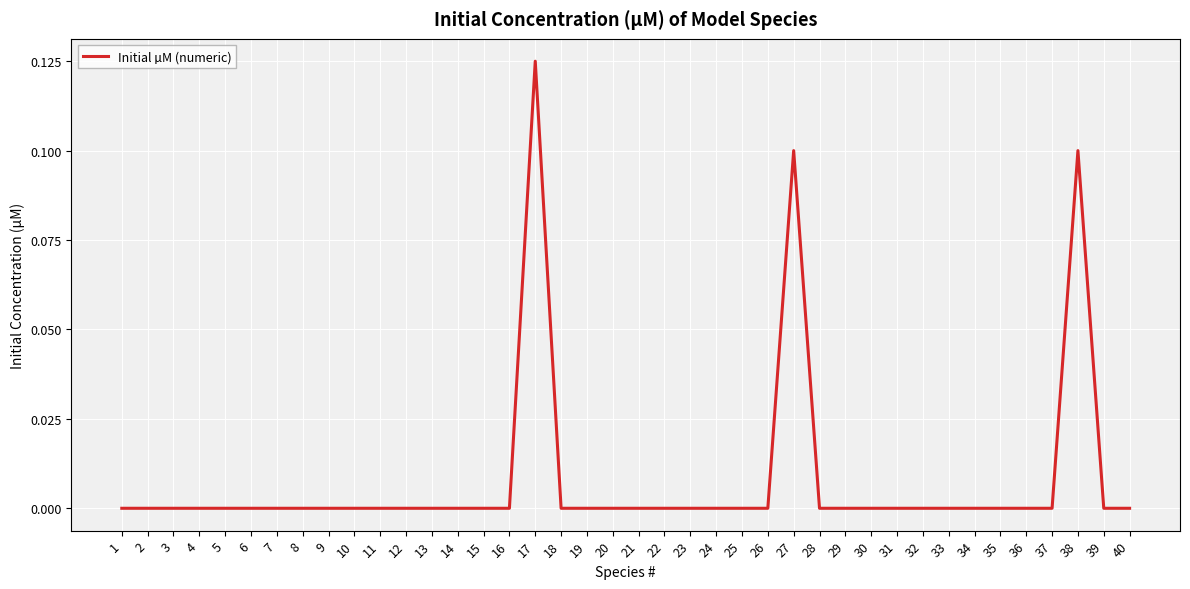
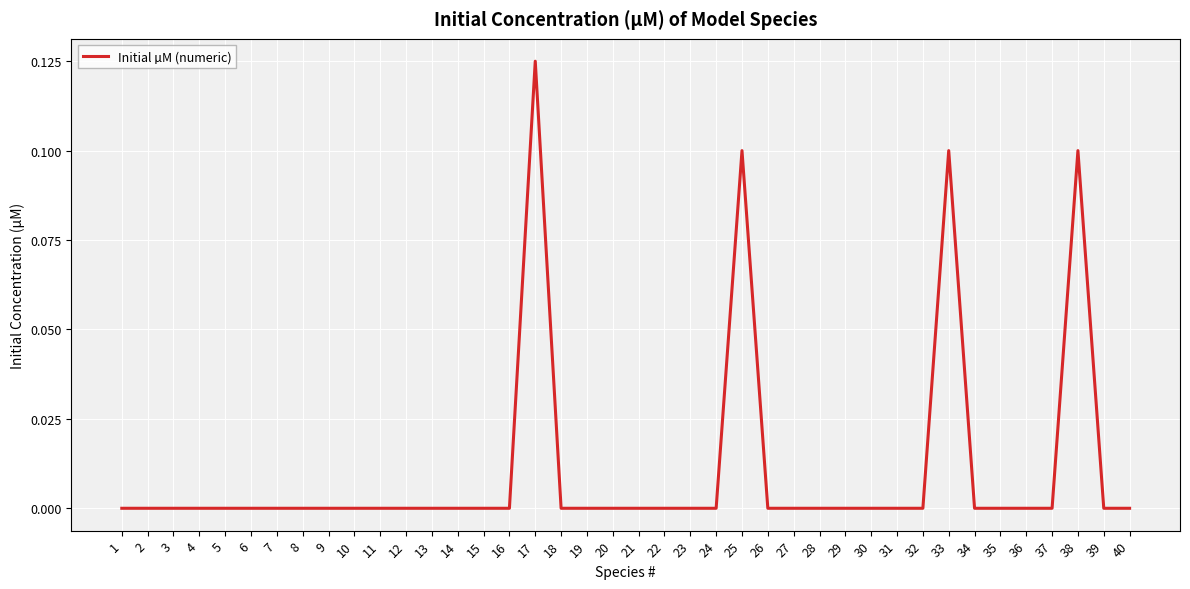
  {
    "1": 0.0,
    "2": 0.0,
    "3": 0.0,
    "4": 0.0,
    "5": 0.0,
    "6": 0.0,
    "7": 0.0,
    "8": 0.0,
    "9": 0.0,
    "10": 0.0,
    "11": 0.0,
    "12": 0.0,
    "13": 0.0,
    "14": 0.0,
    "15": 0.0,
    "16": 0.0,
    "17": 0.125,
    "18": 0.0,
    "19": 0.0,
    "20": 0.0,
    "21": 0.0,
    "22": 0.0,
    "23": 0.0,
    "24": 0.0,
-   "25": 0.0,
+   "25": 0.1,
    "26": 0.0,
-   "27": 0.1,
+   "27": 0.0,
    "28": 0.0,
    "29": 0.0,
    "30": 0.0,
    "31": 0.0,
    "32": 0.0,
-   "33": 0.0,
+   "33": 0.1,
    "34": 0.0,
    "35": 0.0,
    "36": 0.0,
    "37": 0.0,
    "38": 0.1,
    "39": 0.0,
    "40": 0.0
  }
